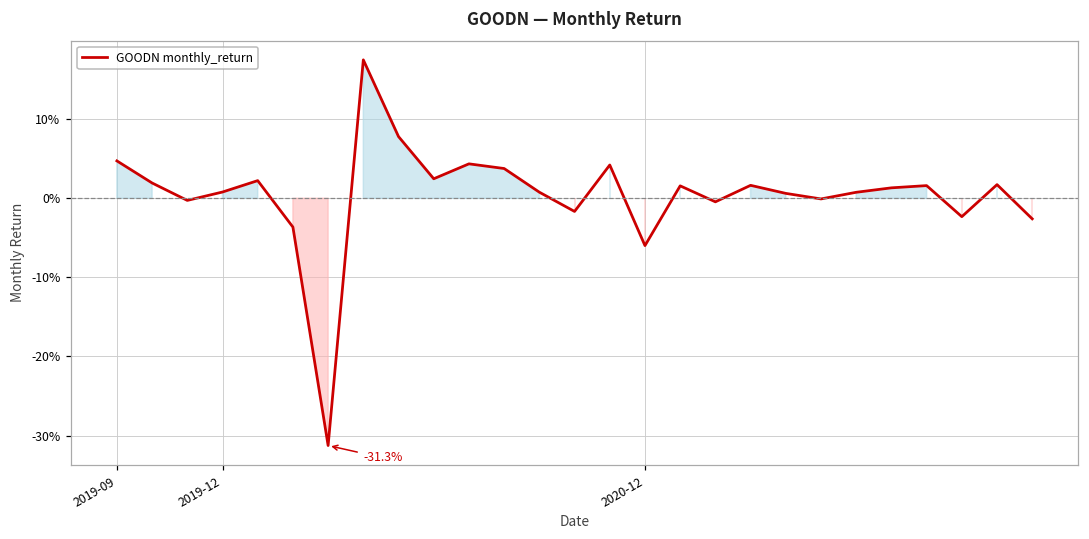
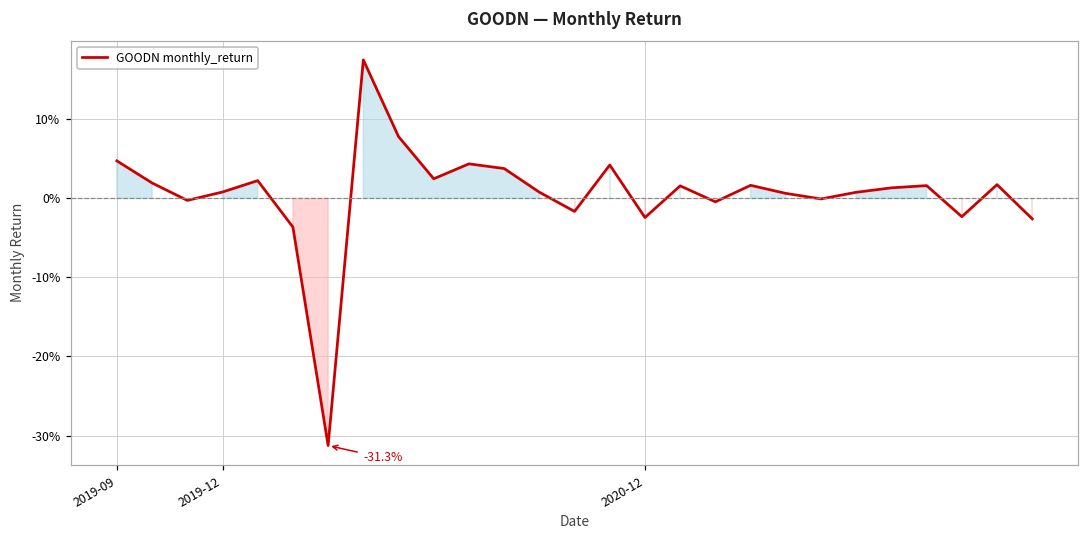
  {
    "2019-09": "5%",
    "2019-12": "1%",
-   "2020-12": "-6%"
+   "2020-12": "-2%"
  }
